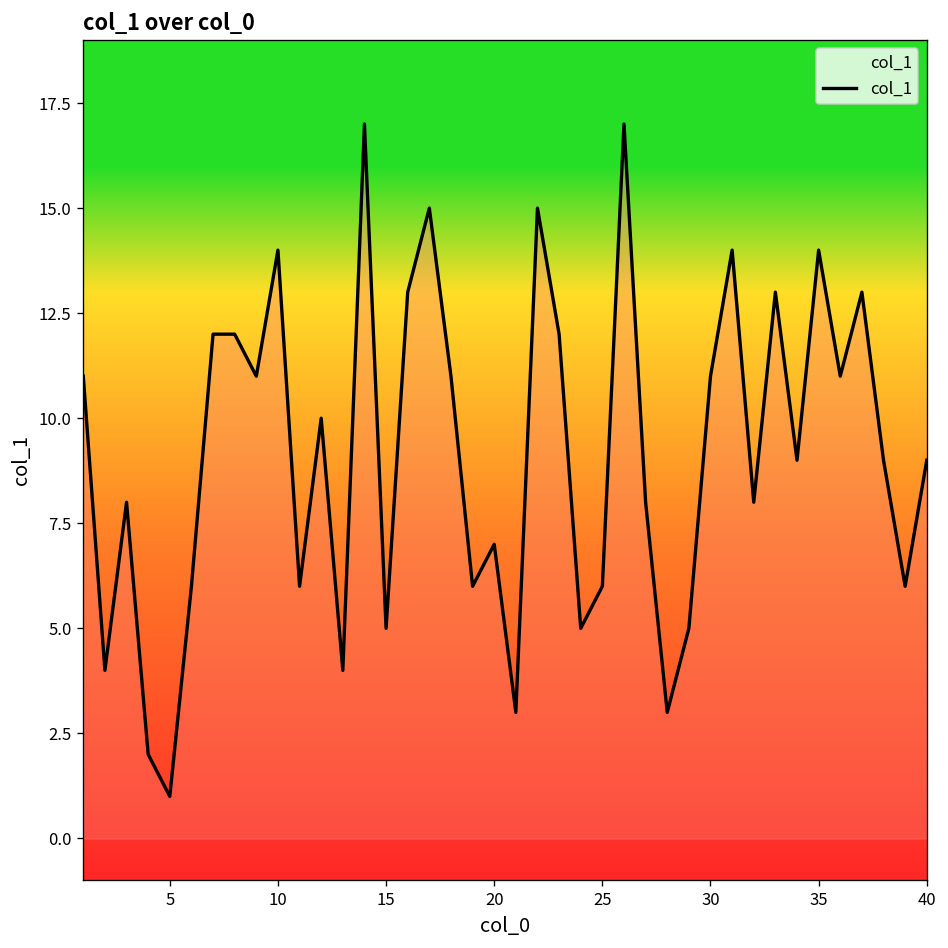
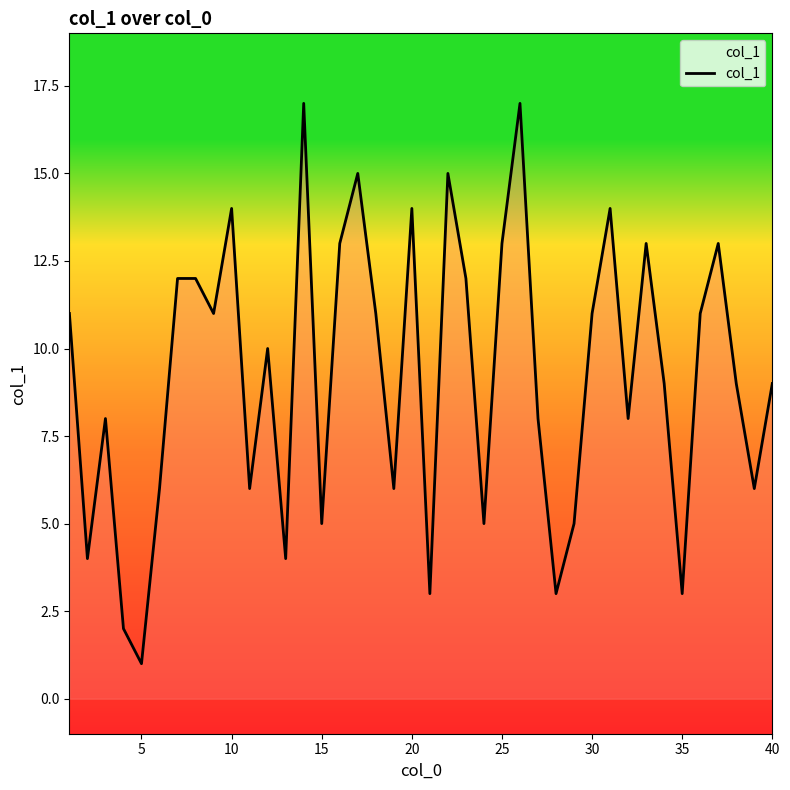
  {
    "5": 1,
    "10": 14,
    "15": 5,
-   "20": 7,
-   "25": 6,
+   "20": 14,
+   "25": 13,
    "30": 11,
-   "35": 14,
+   "35": 3,
    "40": 9
  }
